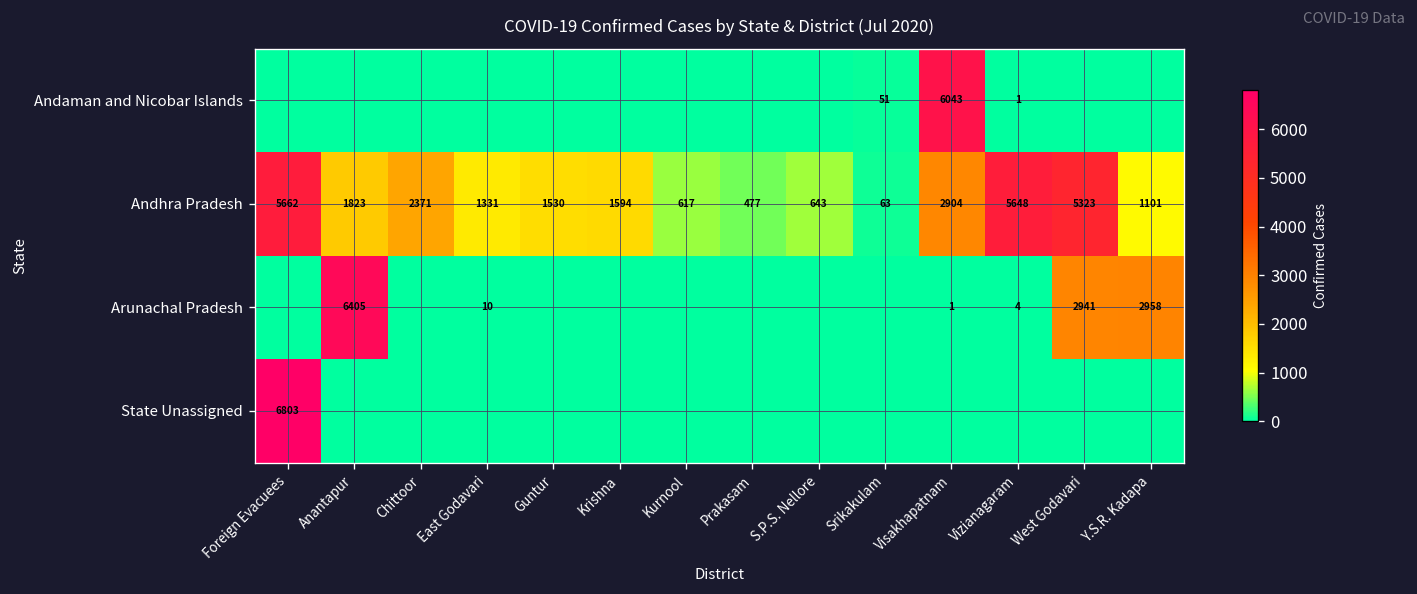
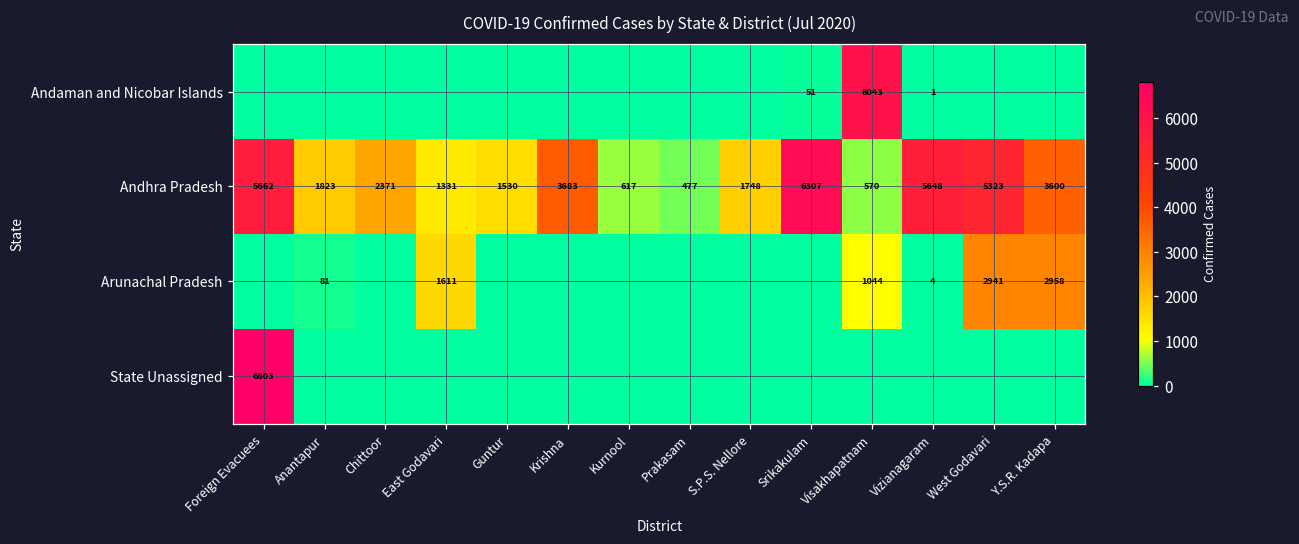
  {
    "Andaman and Nicobar Islands": {
      "Srikakulam": 51,
      "Visakhapatnam": 6043,
      "Vizianagaram": 1
    },
    "Andhra Pradesh": {
      "Foreign Evacuees": 5662,
      "Anantapur": 1823,
      "Chittoor": 2371,
      "East Godavari": 1331,
      "Guntur": 1530,
-     "Krishna": 1594,
+     "Krishna": 3683,
      "Kurnool": 617,
      "Prakasam": 477,
-     "S.P.S. Nellore": 643,
-     "Srikakulam": 63,
-     "Visakhapatnam": 2904,
+     "S.P.S. Nellore": 1748,
+     "Srikakulam": 6307,
+     "Visakhapatnam": 570,
      "Vizianagaram": 5648,
      "West Godavari": 5323,
-     "Y.S.R. Kadapa": 1101
+     "Y.S.R. Kadapa": 3600
    },
    "Arunachal Pradesh": {
-     "Anantapur": 6405,
-     "East Godavari": 10,
-     "Visakhapatnam": 1,
+     "Anantapur": 81,
+     "East Godavari": 1611,
+     "Visakhapatnam": 1044,
      "Vizianagaram": 4,
      "West Godavari": 2941,
      "Y.S.R. Kadapa": 2958
    },
    "State Unassigned": {
      "Foreign Evacuees": 6803
    }
  }
